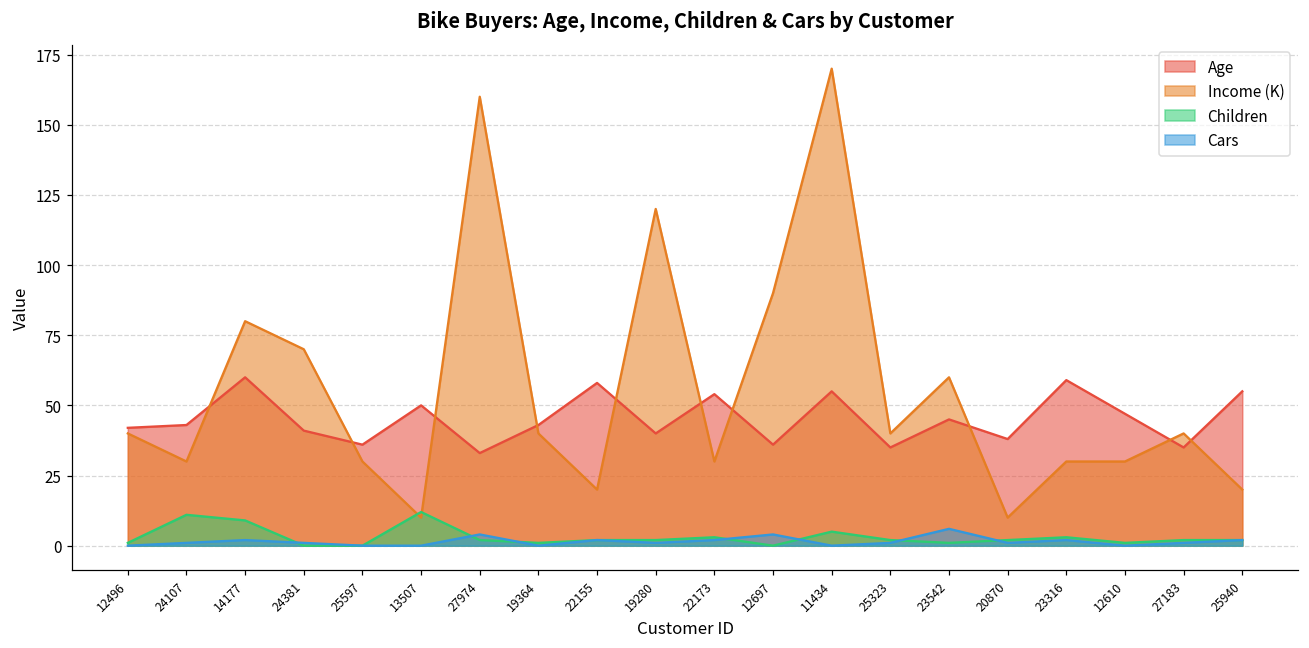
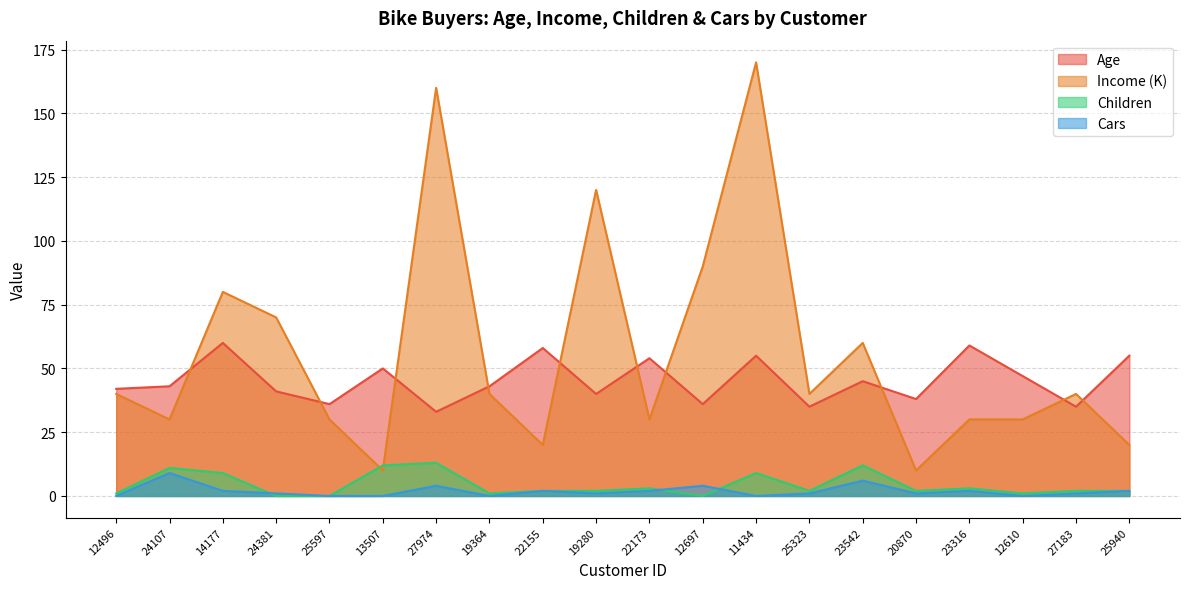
  {
    "Children": {
      "12496": 1,
      "24107": 11,
      "14177": 9,
      "24381": 0,
      "13507": 12,
-     "27974": 2,
+     "27974": 13,
      "19364": 1,
      "22173": 3,
      "12697": 0,
-     "11434": 5,
-     "23542": 1,
+     "11434": 9,
+     "23542": 12,
      "23316": 3,
      "12610": 1
    },
    "Cars": {
      "12496": 0,
-     "24107": 1,
+     "24107": 9,
      "14177": 2,
      "24381": 1,
      "13507": 0,
      "27974": 4,
      "19364": 0,
      "22173": 2,
      "12697": 4,
      "11434": 0,
      "23542": 6,
      "23316": 2,
      "12610": 0
    }
  }
